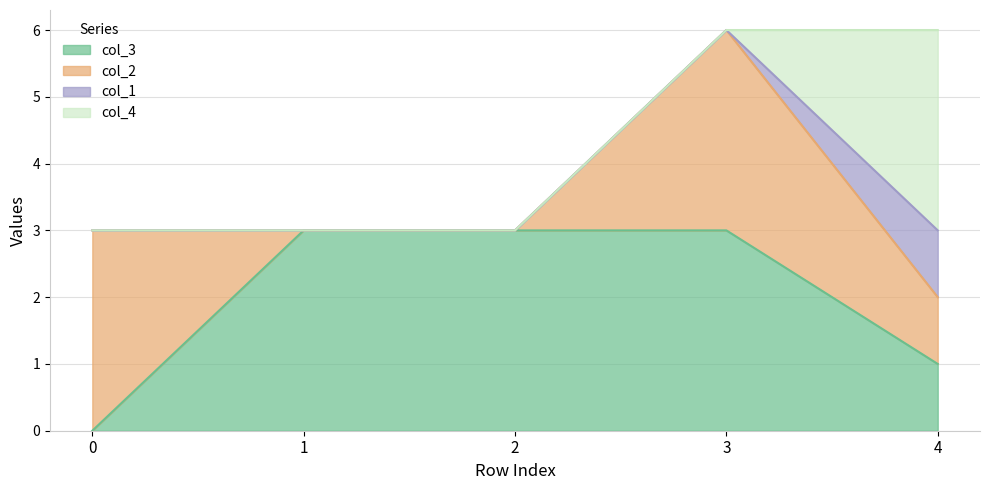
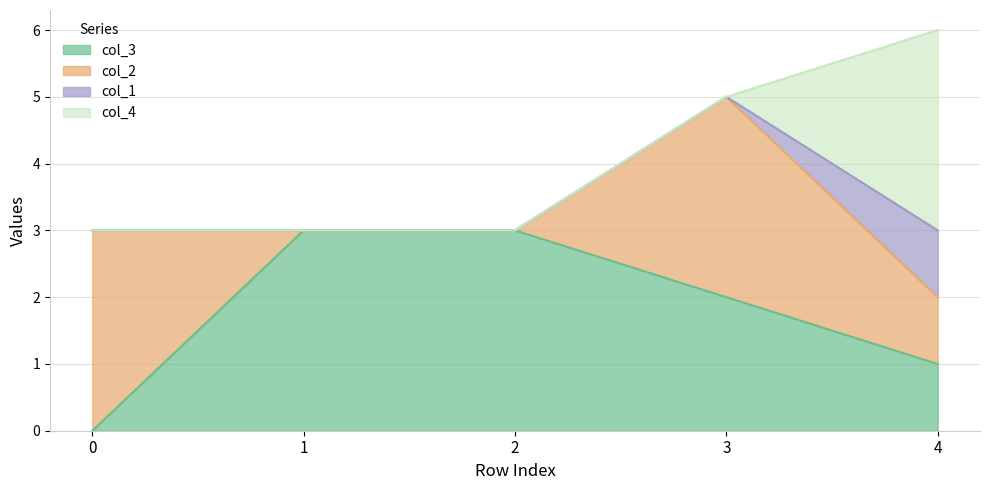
  {
    "col_3": {
      "0": 0,
-     "3": 3,
+     "3": 2,
      "4": 1
    },
    "col_2": {
      "4": 1
    },
    "col_1": {
      "4": 1
    },
    "col_4": {
      "4": 3
    }
  }
